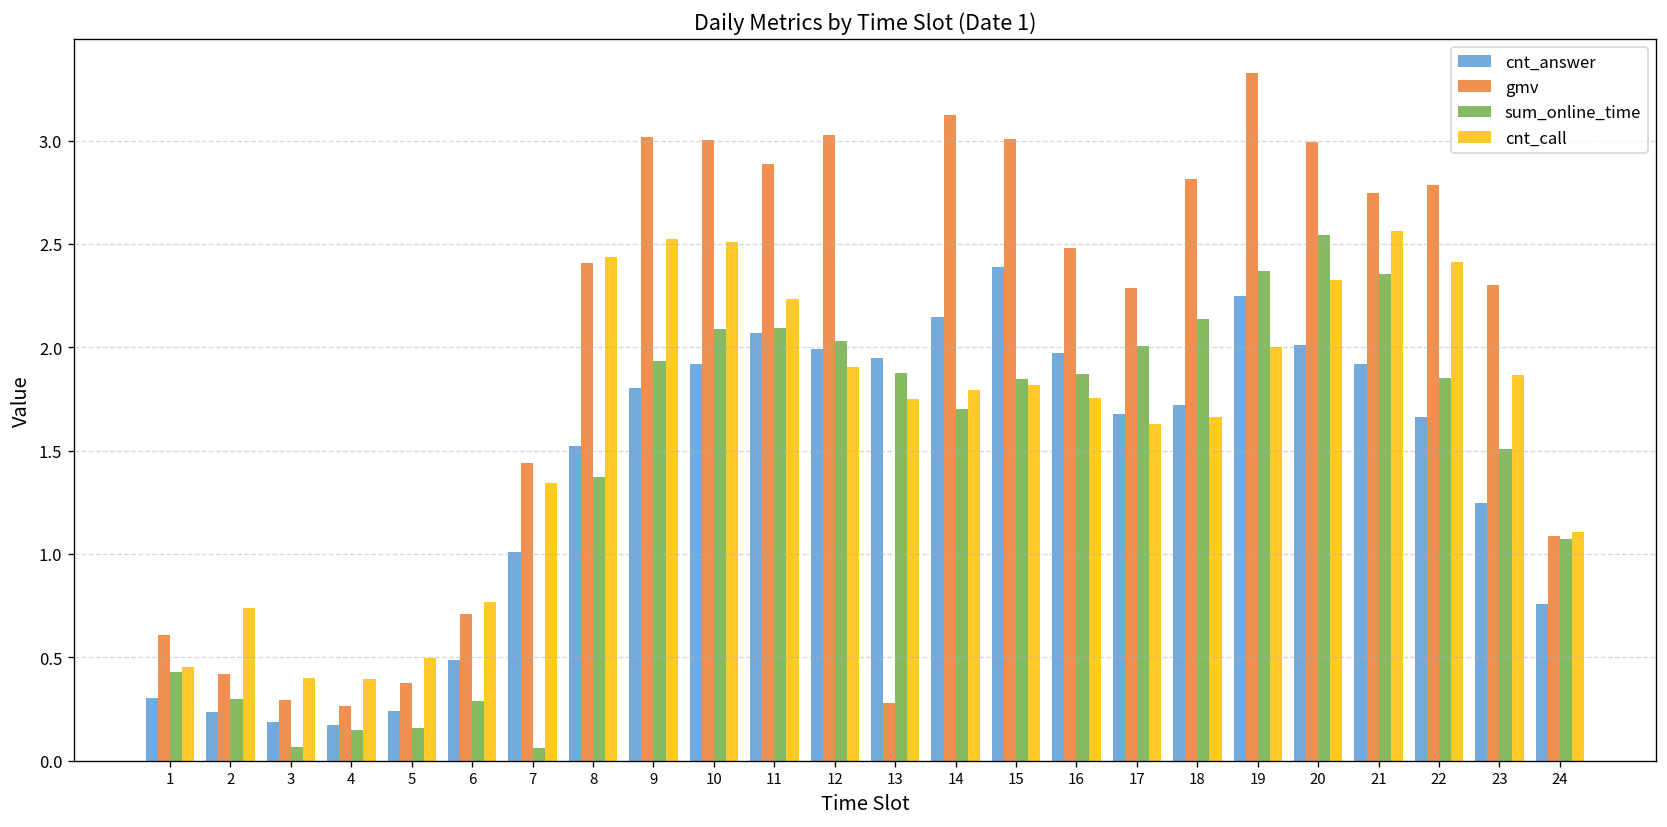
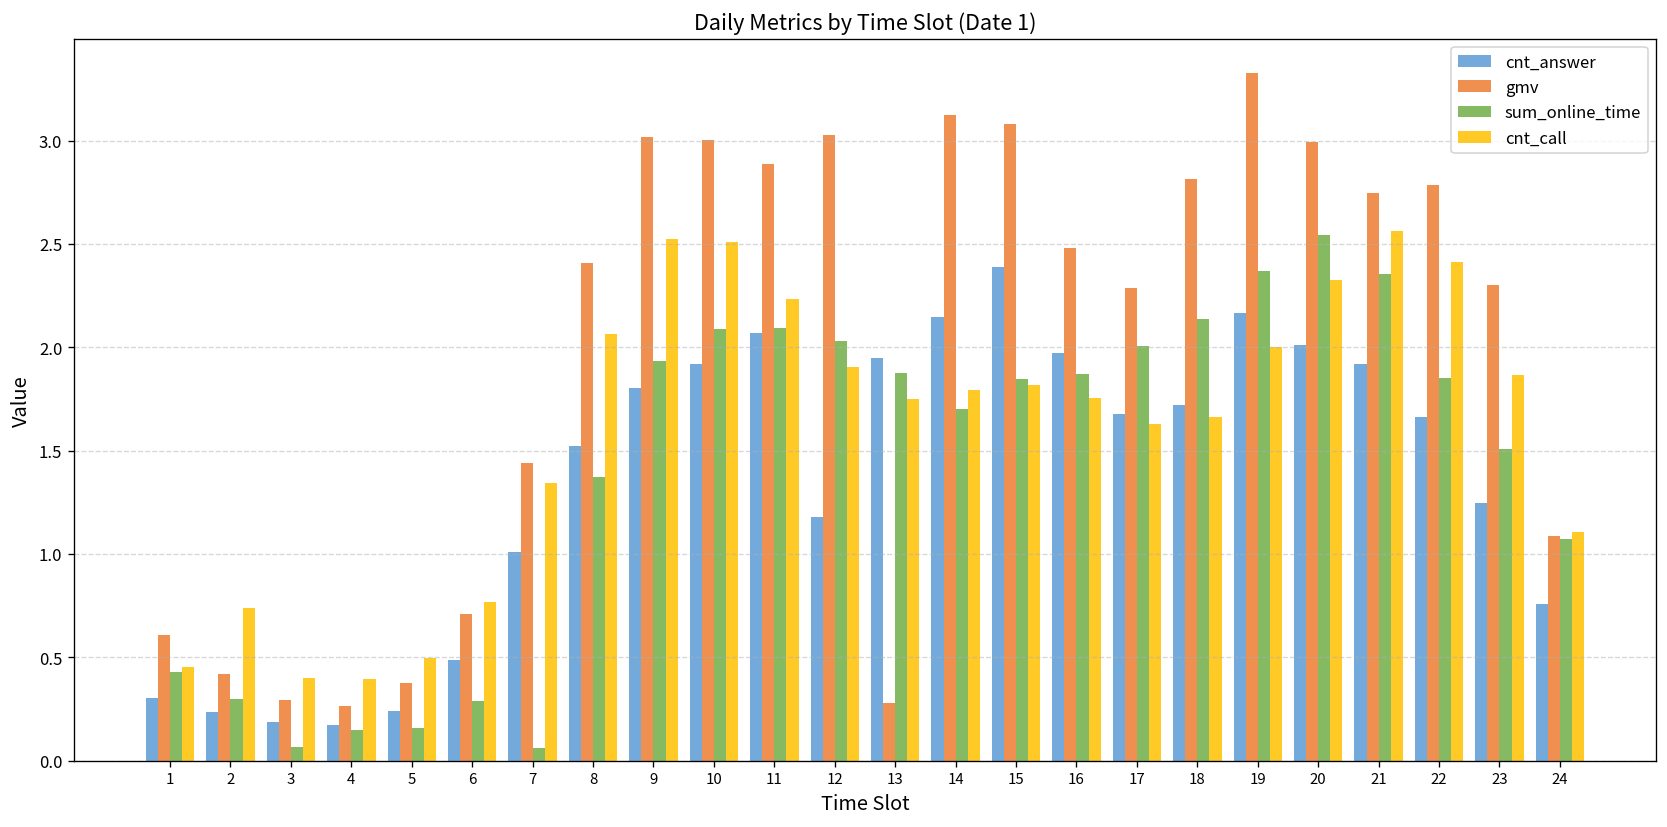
  {
    "cnt_answer": {
      "1": 0.31,
      "2": 0.23,
      "3": 0.19,
      "4": 0.17,
      "5": 0.24,
      "6": 0.49,
      "7": 1.01,
      "8": 1.52,
      "9": 1.80,
      "10": 1.92,
      "11": 2.07,
-     "12": 1.99,
+     "12": 1.18,
      "13": 1.95,
      "14": 2.15,
      "15": 2.39,
      "16": 1.97,
      "17": 1.68,
      "18": 1.72,
-     "19": 2.25,
+     "19": 2.16,
      "20": 2.01,
      "21": 1.92,
      "22": 1.66,
      "23": 1.25,
      "24": 0.76
    },
    "gmv": {
      "1": 0.61,
      "2": 0.42,
      "3": 0.29,
      "4": 0.27,
      "5": 0.38,
      "6": 0.71,
      "7": 1.44,
      "8": 2.41,
      "9": 3.02,
      "10": 3.00,
      "11": 2.89,
      "12": 3.03,
      "13": 0.28,
      "14": 3.13,
-     "15": 3.01,
+     "15": 3.08,
      "16": 2.48,
      "17": 2.28,
      "18": 2.82,
      "19": 3.33,
      "20": 2.99,
      "21": 2.75,
      "22": 2.79,
      "23": 2.30,
      "24": 1.09
    },
    "sum_online_time": {
      "1": 0.43,
      "2": 0.30,
      "3": 0.06,
      "4": 0.15,
      "5": 0.16,
      "6": 0.29,
      "7": 0.06,
      "8": 1.37,
      "9": 1.93,
      "10": 2.09,
      "11": 2.09,
      "12": 2.03,
      "13": 1.88,
      "14": 1.70,
      "15": 1.85,
      "16": 1.87,
      "17": 2.01,
      "18": 2.14,
      "19": 2.37,
      "20": 2.54,
      "21": 2.36,
      "22": 1.85,
      "23": 1.51,
      "24": 1.07
    },
    "cnt_call": {
      "1": 0.45,
      "2": 0.74,
      "3": 0.40,
      "4": 0.40,
      "5": 0.50,
      "6": 0.77,
      "7": 1.35,
-     "8": 2.43,
+     "8": 2.06,
      "9": 2.52,
      "10": 2.51,
      "11": 2.24,
      "12": 1.90,
      "13": 1.75,
      "14": 1.79,
      "15": 1.82,
      "16": 1.76,
      "17": 1.63,
      "18": 1.66,
      "19": 2.00,
      "20": 2.32,
      "21": 2.56,
      "22": 2.41,
      "23": 1.87,
      "24": 1.11
    }
  }
